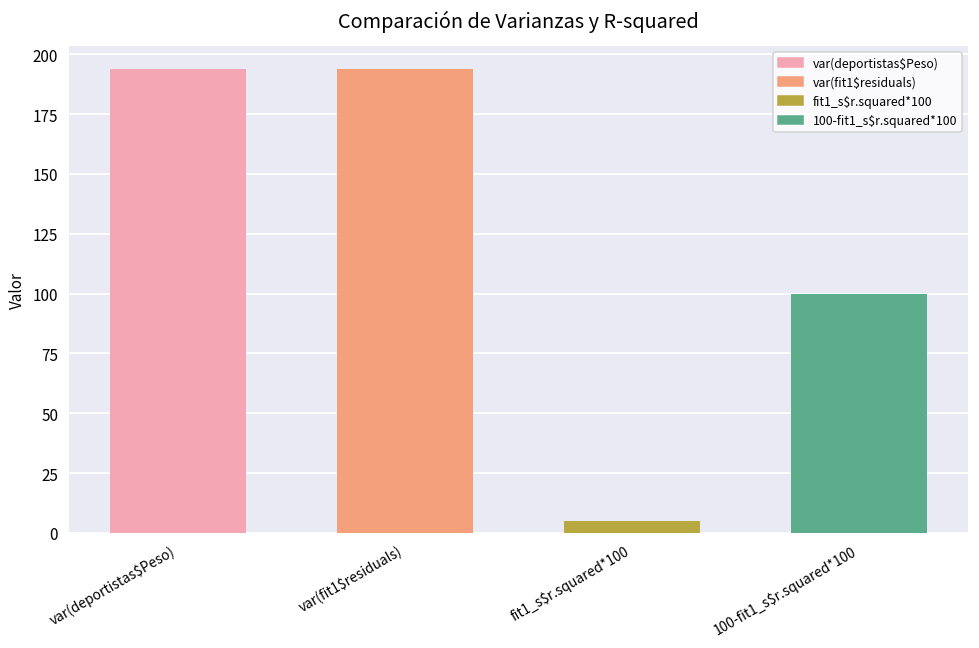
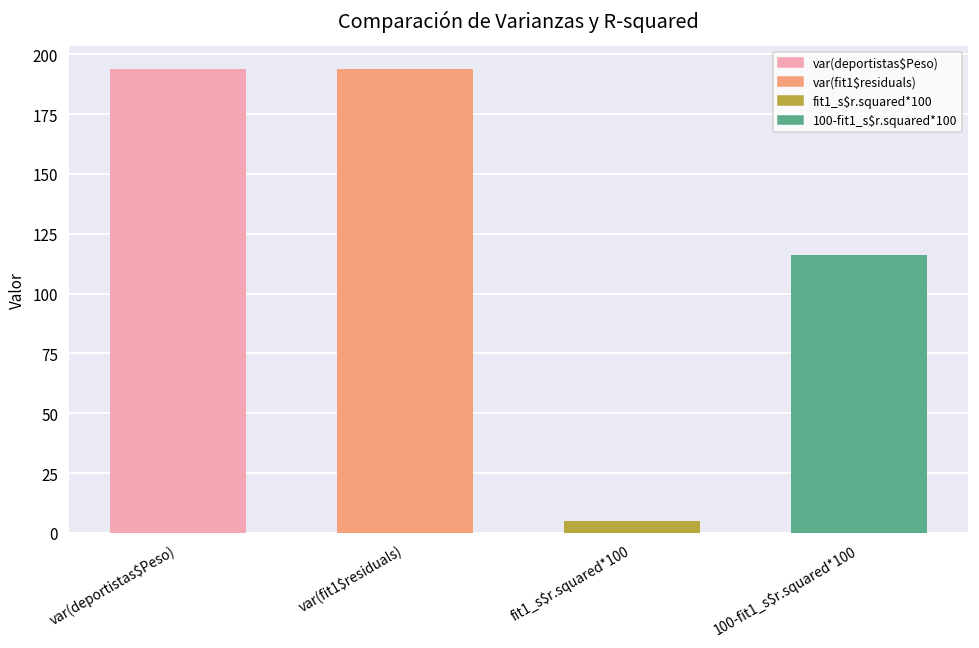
  {
    "var(deportistas$Peso)": 194,
    "var(fit1$residuals)": 194,
    "fit1_s$r.squared*100": 5,
-   "100-fit1_s$r.squared*100": 100
+   "100-fit1_s$r.squared*100": 116
  }
